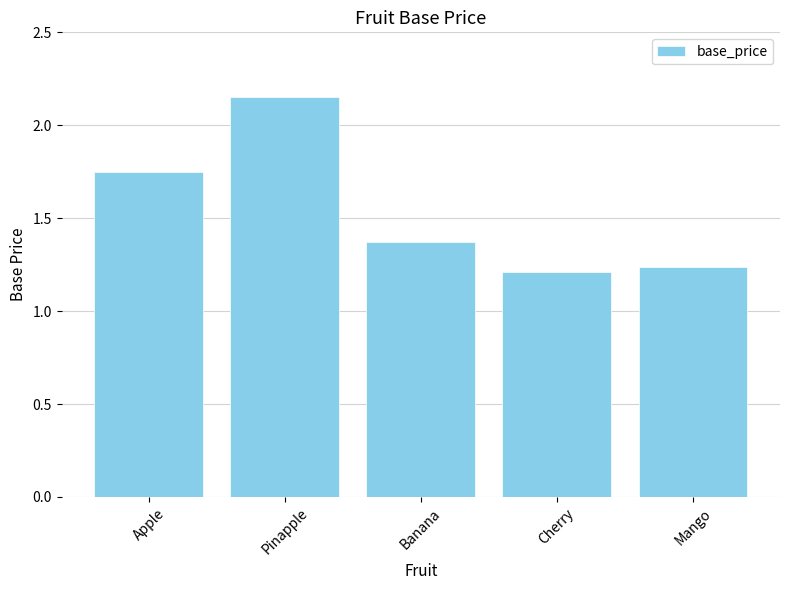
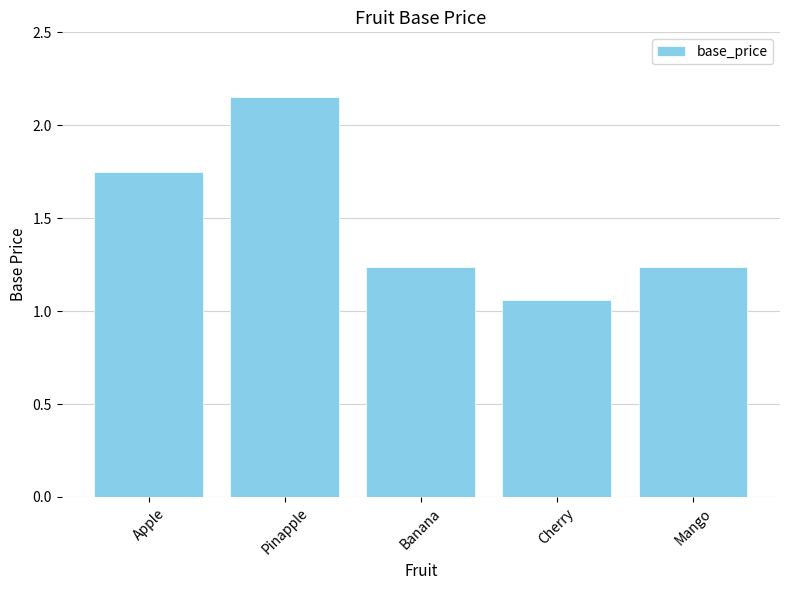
  {
    "Apple": 1.75,
    "Pinapple": 2.15,
-   "Banana": 1.37,
-   "Cherry": 1.21,
+   "Banana": 1.24,
+   "Cherry": 1.06,
    "Mango": 1.24
  }
